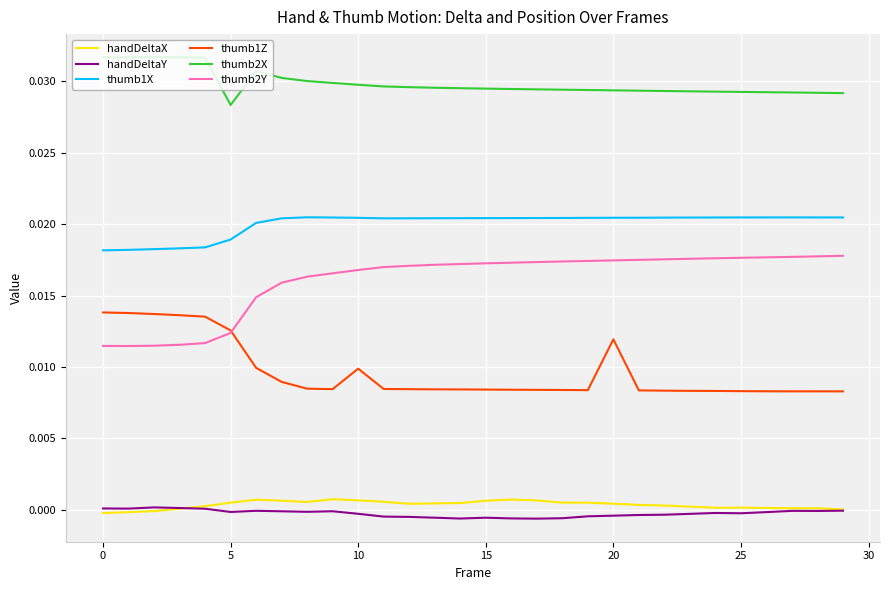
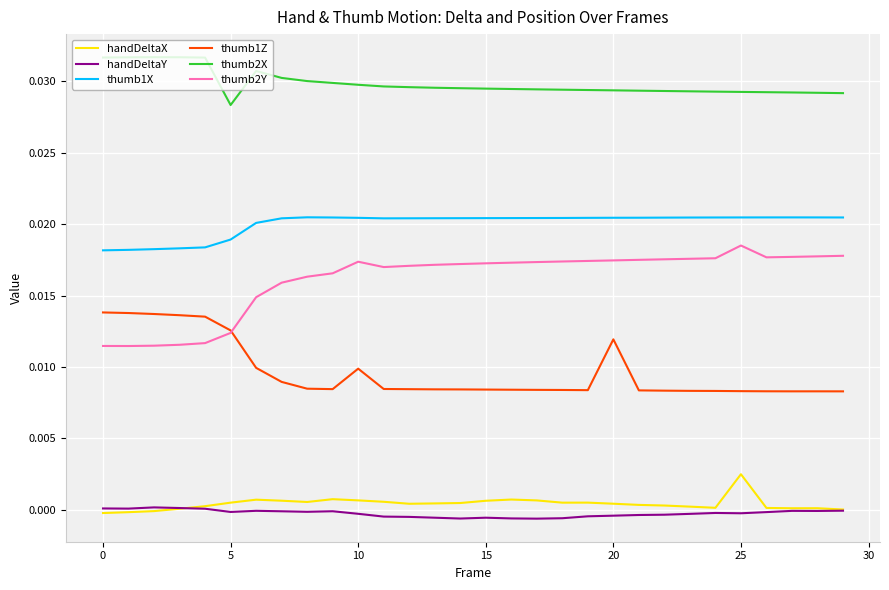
  {
    "handDeltaX": {
      "0": -0.0002,
      "5": 0.0005,
      "10": 0.0007,
      "15": 0.0006,
      "20": 0.0004,
-     "25": 0.0002
+     "25": 0.0025
    },
    "handDeltaY": {
      "0": 0.0001,
      "5": -0.0001,
      "10": -0.0003,
      "15": -0.0005,
      "20": -0.0004,
      "25": -0.0002
    },
    "thumb1X": {
      "0": 0.0182,
      "5": 0.0189,
      "10": 0.0204,
      "15": 0.0204,
      "20": 0.0204,
      "25": 0.0205
    },
    "thumb1Z": {
      "0": 0.0138,
      "10": 0.0099,
      "15": 0.0084,
      "20": 0.0119,
      "25": 0.0083
    },
    "thumb2X": {
      "5": 0.0283,
      "10": 0.0297,
      "15": 0.0295,
      "20": 0.0294,
      "25": 0.0292
    },
    "thumb2Y": {
      "0": 0.0115,
-     "10": 0.0168,
+     "10": 0.0174,
      "15": 0.0173,
      "20": 0.0175,
-     "25": 0.0176
+     "25": 0.0185
    }
  }
